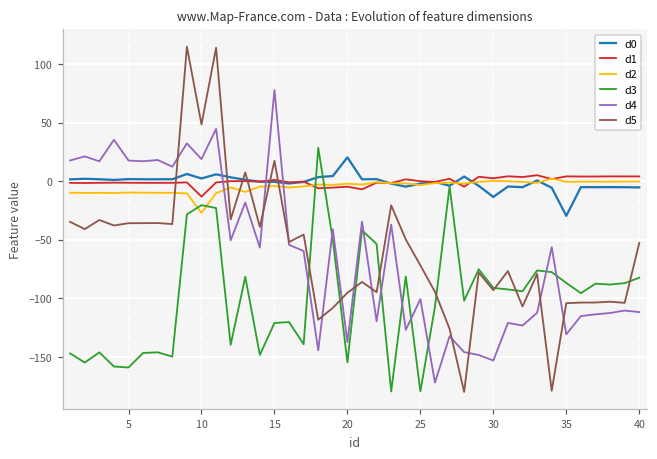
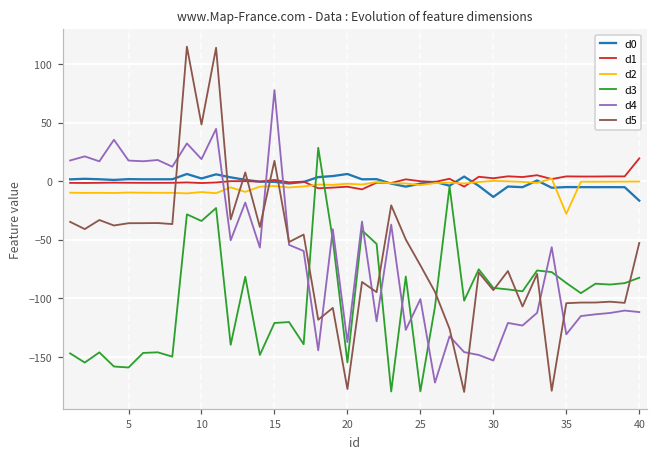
  {
    "d0": {
      "5": 2,
      "10": 2,
-     "20": 20,
+     "20": 6,
      "30": -13,
-     "35": -29,
-     "40": -5
+     "35": -5,
+     "40": -16
    },
    "d1": {
      "5": -1,
-     "10": -13,
+     "10": -1,
      "20": -5,
      "35": 4,
-     "40": 4
+     "40": 20
    },
    "d2": {
      "5": -10,
-     "10": -27,
+     "10": -9,
      "15": -4,
      "20": -2,
-     "35": 0,
+     "35": -28,
      "40": 0
    },
    "d3": {
      "5": -159,
-     "10": -20,
+     "10": -34,
      "15": -121,
      "20": -155,
      "25": -179,
      "35": -87,
      "40": -82
    },
    "d4": {
      "5": 18,
      "10": 19,
      "15": 78,
      "20": -137,
      "25": -101,
      "30": -153,
      "35": -131,
      "40": -112
    },
    "d5": {
      "5": -36,
      "10": 49,
      "15": 18,
-     "20": -95,
+     "20": -177,
      "25": -72,
      "35": -104,
      "40": -53
    }
  }
